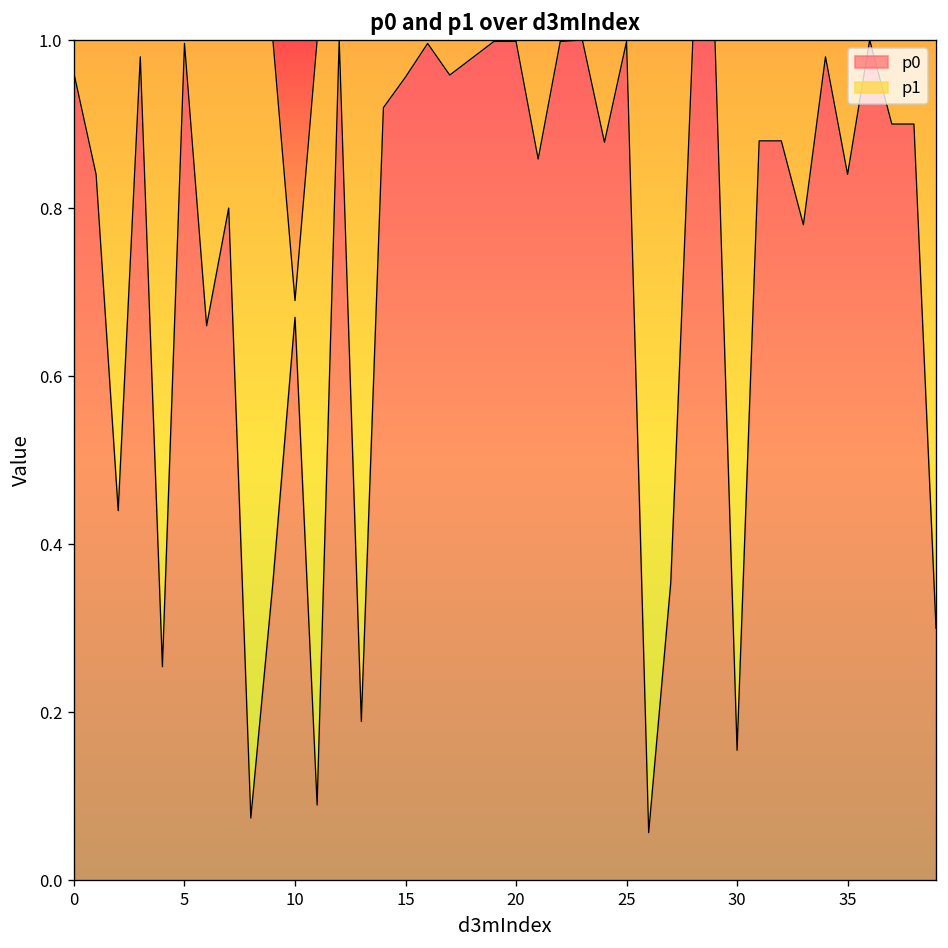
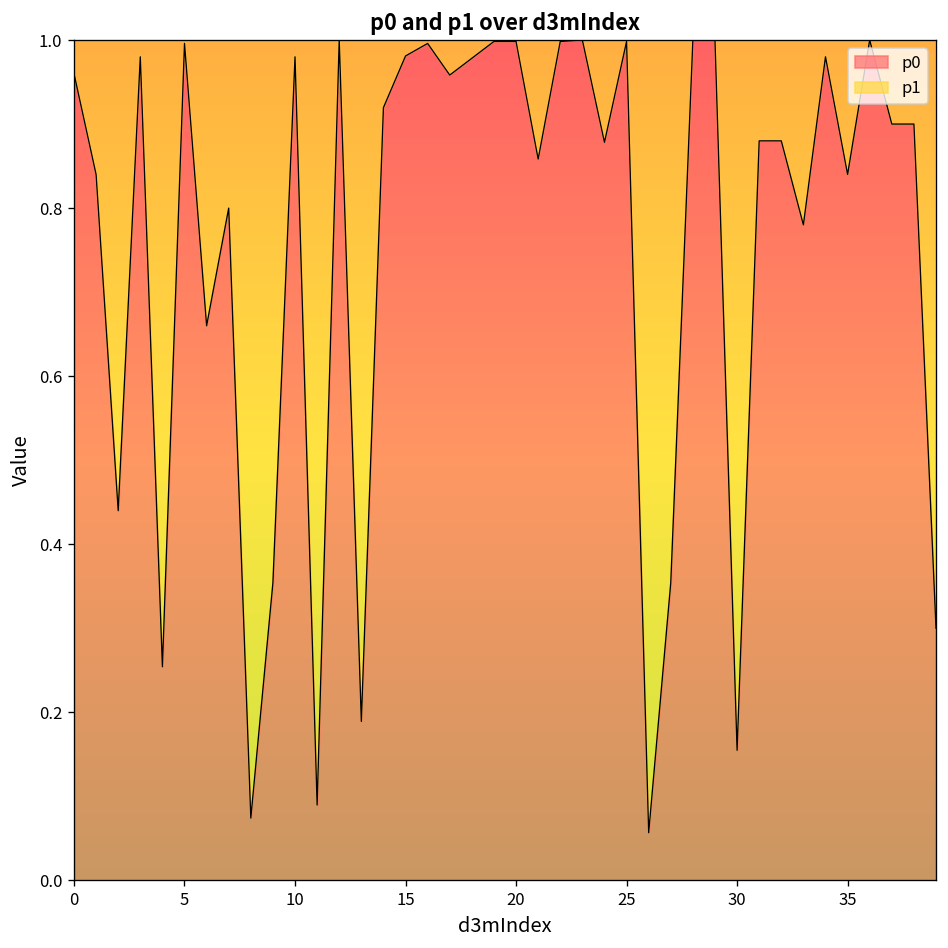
  {
    "p0": {
      "0": 0.96,
      "5": 1.00,
-     "10": 0.67,
-     "15": 0.96,
+     "10": 0.98,
+     "15": 0.98,
      "30": 0.15,
      "35": 0.84
    },
    "p1": {
      "5": 0.00,
      "10": 0.02,
      "35": 0.16
    }
  }
